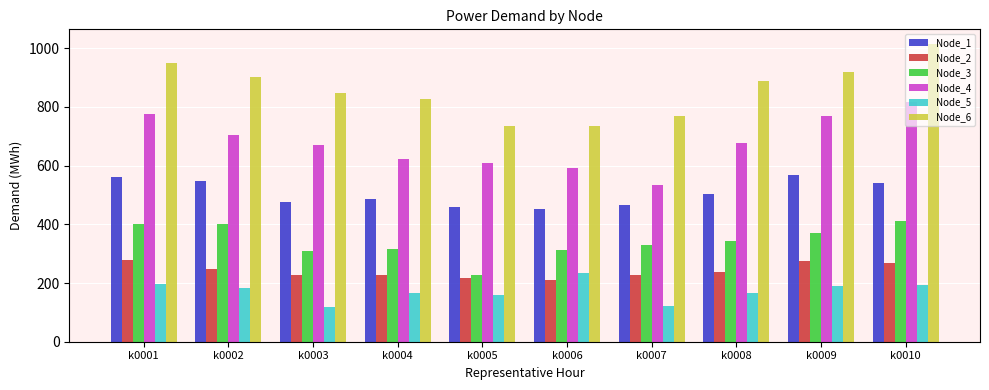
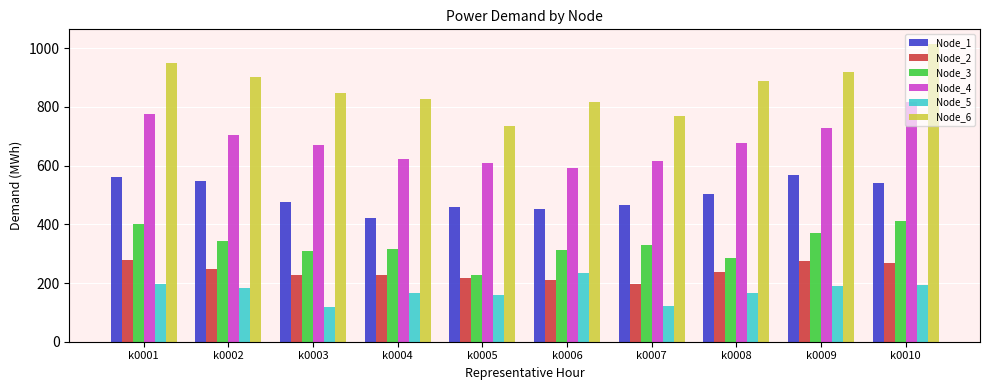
  {
    "Node_1": {
      "k0001": 560,
      "k0002": 550,
      "k0003": 480,
-     "k0004": 490,
+     "k0004": 420,
      "k0005": 460,
      "k0006": 450,
      "k0007": 470,
      "k0008": 500,
      "k0009": 570,
      "k0010": 540
    },
    "Node_2": {
      "k0001": 280,
      "k0002": 250,
      "k0003": 230,
      "k0004": 230,
      "k0005": 220,
      "k0006": 210,
-     "k0007": 230,
+     "k0007": 200,
      "k0008": 240,
      "k0009": 270,
      "k0010": 270
    },
    "Node_3": {
      "k0001": 400,
-     "k0002": 400,
+     "k0002": 340,
      "k0003": 310,
      "k0004": 310,
      "k0005": 230,
      "k0006": 310,
      "k0007": 330,
-     "k0008": 340,
+     "k0008": 280,
      "k0009": 370,
      "k0010": 410
    },
    "Node_4": {
      "k0001": 780,
      "k0002": 710,
      "k0003": 670,
      "k0004": 620,
      "k0005": 610,
      "k0006": 590,
-     "k0007": 530,
+     "k0007": 620,
      "k0008": 680,
-     "k0009": 770
+     "k0009": 730
    },
    "Node_5": {
      "k0001": 200,
      "k0002": 180,
      "k0003": 120,
      "k0004": 160,
      "k0005": 160,
      "k0006": 240,
      "k0007": 120,
      "k0008": 170,
      "k0009": 190,
      "k0010": 190
    },
    "Node_6": {
      "k0001": 950,
      "k0002": 900,
      "k0003": 850,
      "k0004": 830,
      "k0005": 730,
-     "k0006": 730,
+     "k0006": 820,
      "k0007": 770,
      "k0008": 890,
      "k0009": 920
    }
  }
